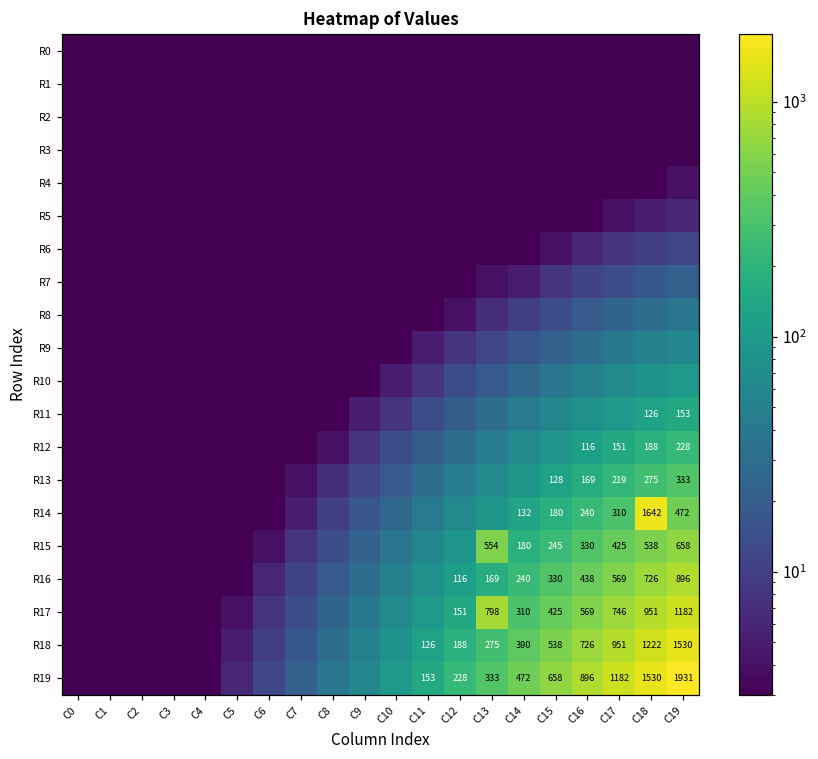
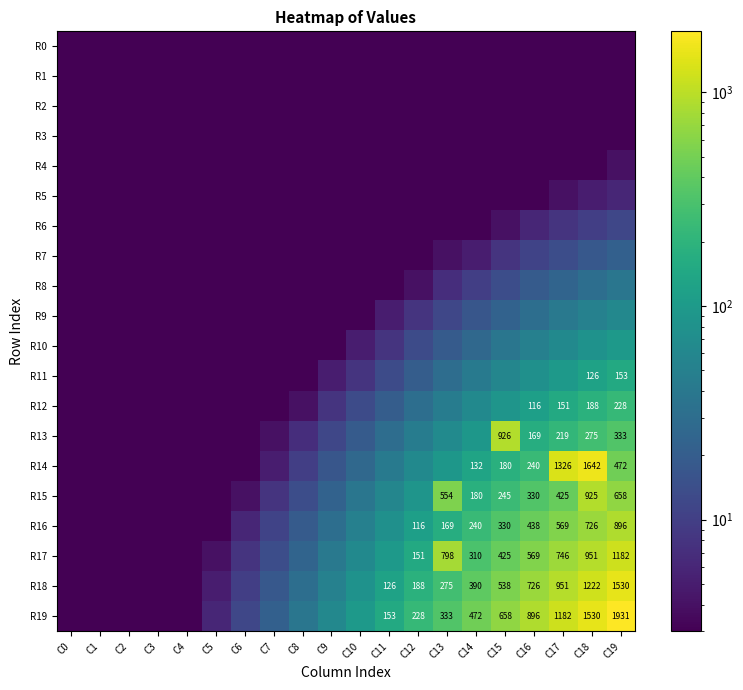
  {
    "R11": {
      "C18": 126,
      "C19": 153
    },
    "R12": {
      "C16": 116,
      "C17": 151,
      "C18": 188,
      "C19": 228
    },
    "R13": {
-     "C15": 128,
+     "C15": 926,
      "C16": 169,
      "C17": 219,
      "C18": 275,
      "C19": 333
    },
    "R14": {
      "C14": 132,
      "C15": 180,
      "C16": 240,
-     "C17": 310,
+     "C17": 1326,
      "C18": 1642,
      "C19": 472
    },
    "R15": {
      "C13": 554,
      "C14": 180,
      "C15": 245,
      "C16": 330,
      "C17": 425,
-     "C18": 538,
+     "C18": 925,
      "C19": 658
    },
    "R16": {
      "C12": 116,
      "C13": 169,
      "C14": 240,
      "C15": 330,
      "C16": 438,
      "C17": 569,
      "C18": 726,
      "C19": 896
    },
    "R17": {
      "C12": 151,
      "C13": 798,
      "C14": 310,
      "C15": 425,
      "C16": 569,
      "C17": 746,
      "C18": 951,
      "C19": 1182
    },
    "R18": {
      "C11": 126,
      "C12": 188,
      "C13": 275,
      "C14": 390,
      "C15": 538,
      "C16": 726,
      "C17": 951,
      "C18": 1222,
      "C19": 1530
    },
    "R19": {
      "C11": 153,
      "C12": 228,
      "C13": 333,
      "C14": 472,
      "C15": 658,
      "C16": 896,
      "C17": 1182,
      "C18": 1530,
      "C19": 1931
    }
  }
